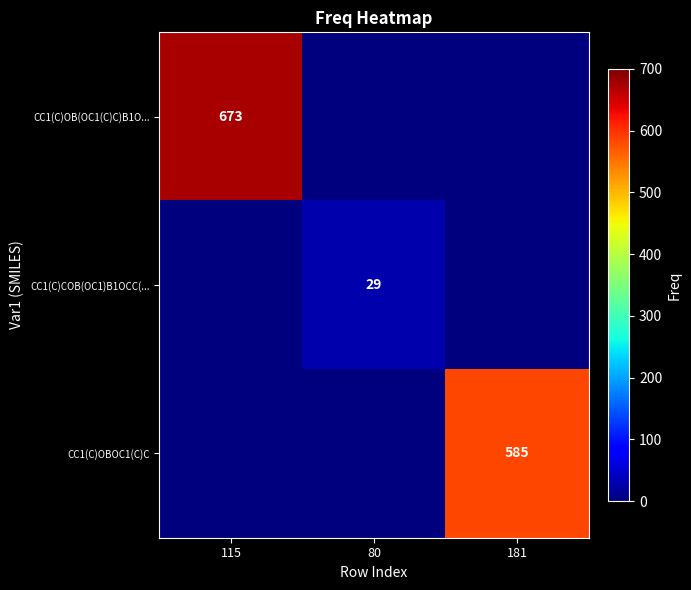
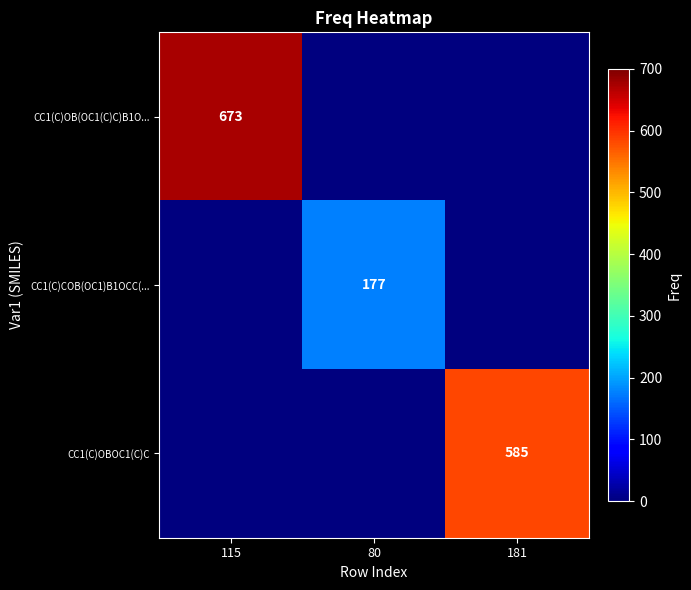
  {
    "CC1(C)OB(OC1(C)C)B1O...": {
      "115": 673
    },
    "CC1(C)COB(OC1)B1OCC(...": {
-     "80": 29
+     "80": 177
    },
    "CC1(C)OBOC1(C)C": {
      "181": 585
    }
  }
